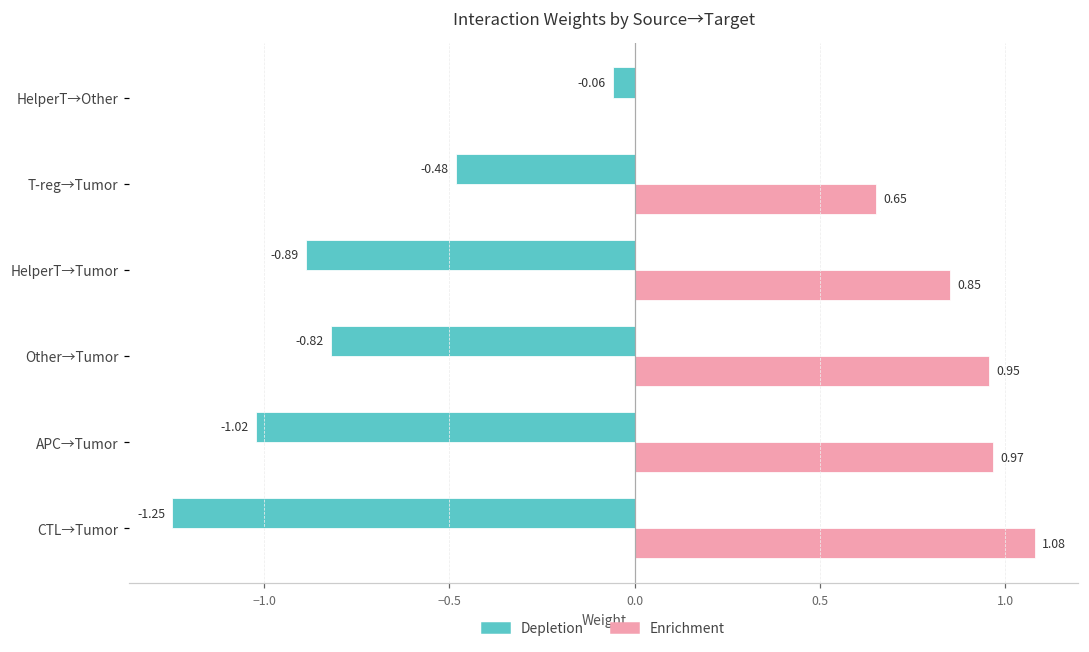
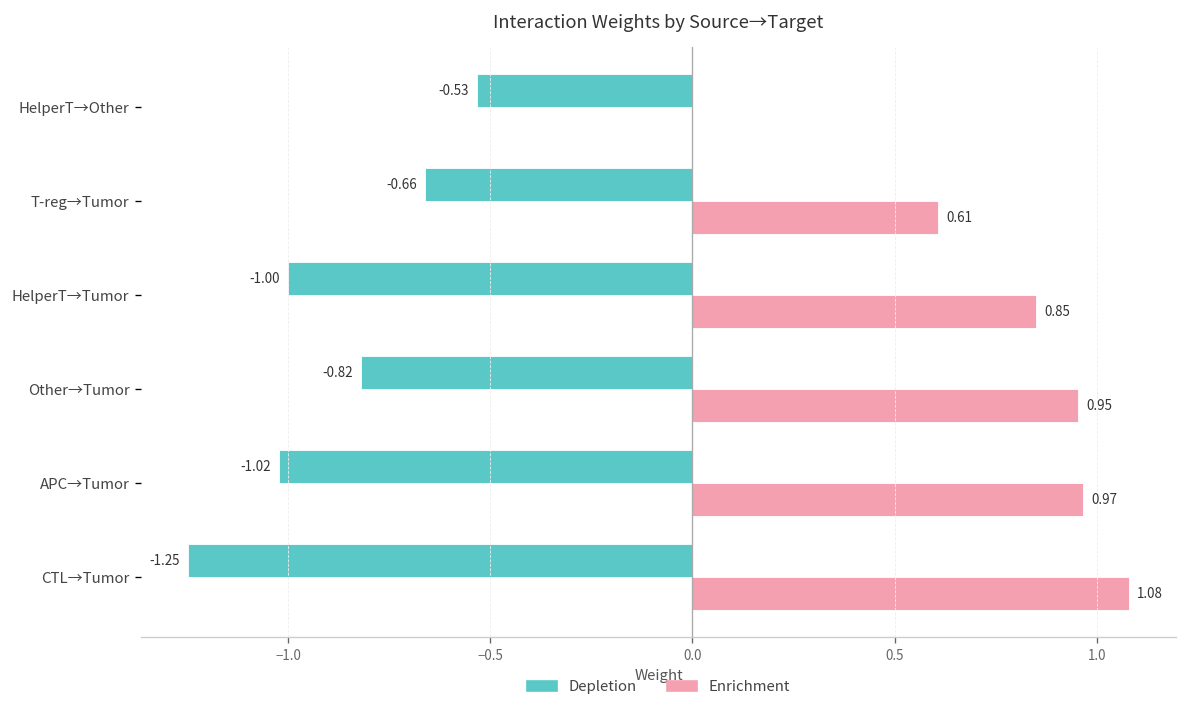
  {
    "Depletion": {
-     "HelperT→Other": -0.06,
-     "T-reg→Tumor": -0.48,
-     "HelperT→Tumor": -0.89,
+     "HelperT→Other": -0.53,
+     "T-reg→Tumor": -0.66,
+     "HelperT→Tumor": -1.00,
      "Other→Tumor": -0.82,
      "APC→Tumor": -1.02,
      "CTL→Tumor": -1.25
    },
    "Enrichment": {
-     "T-reg→Tumor": 0.65,
+     "T-reg→Tumor": 0.61,
      "HelperT→Tumor": 0.85,
      "Other→Tumor": 0.95,
      "APC→Tumor": 0.97,
      "CTL→Tumor": 1.08
    }
  }
